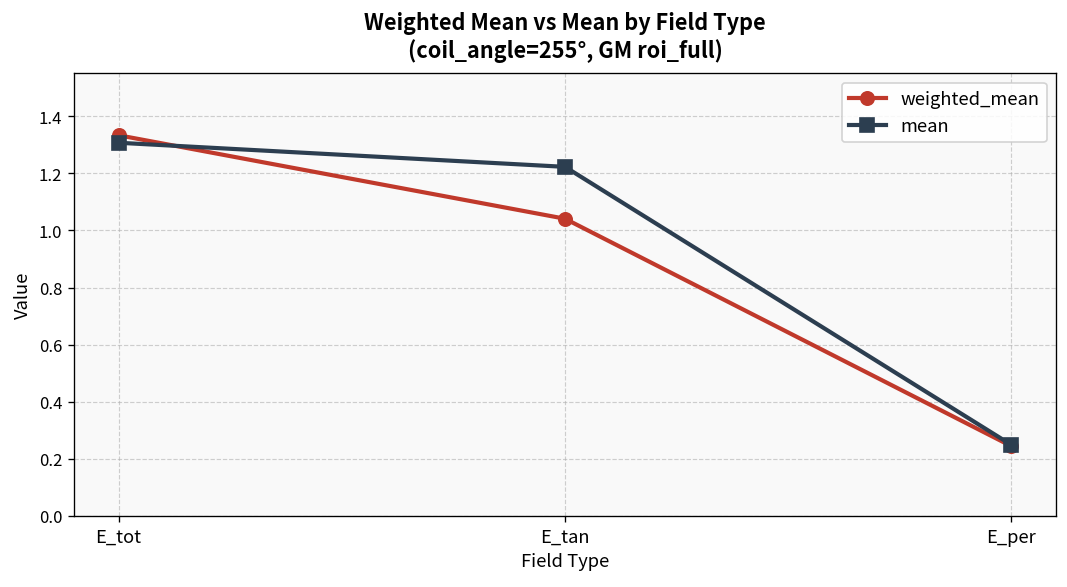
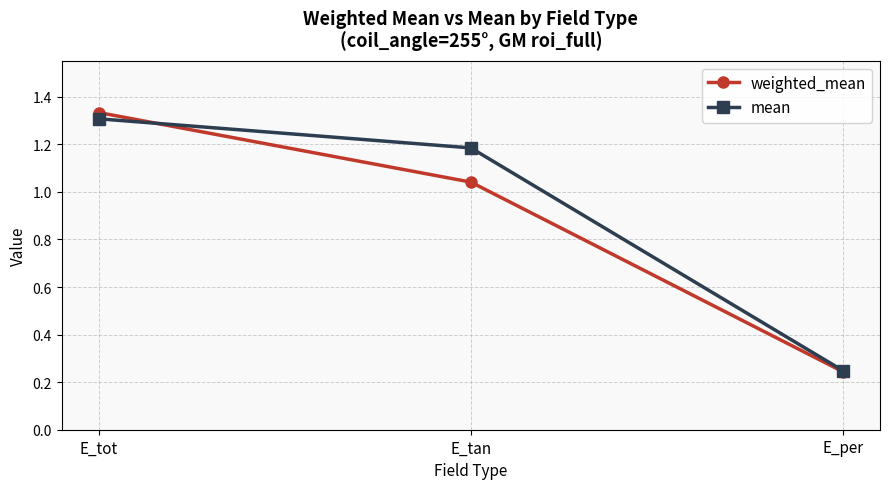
  {
    "weighted_mean": {
      "E_tot": 1.33,
      "E_tan": 1.04
    },
    "mean": {
      "E_tot": 1.31,
-     "E_tan": 1.22
+     "E_tan": 1.18
    }
  }
